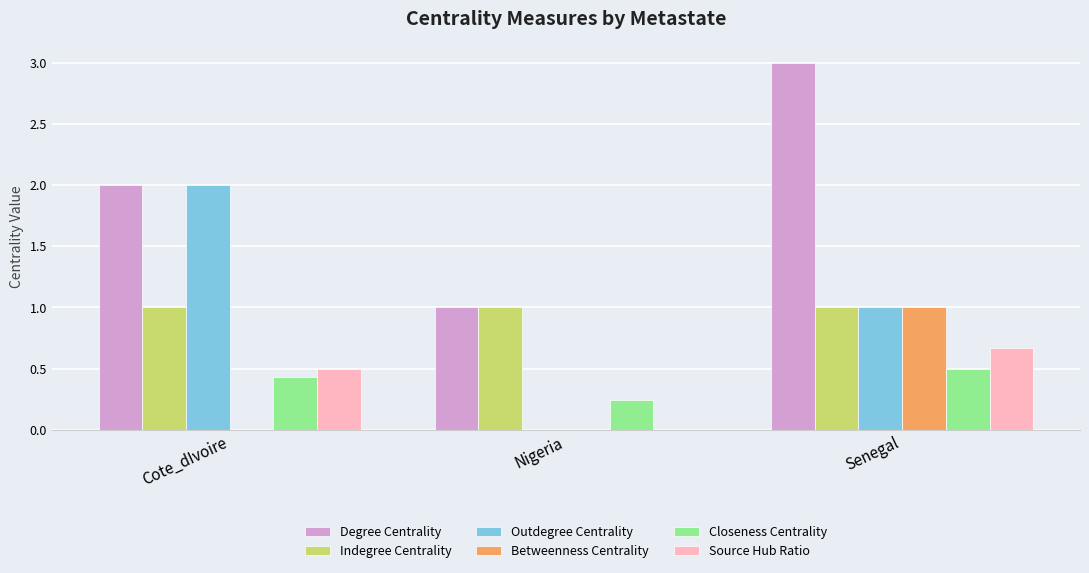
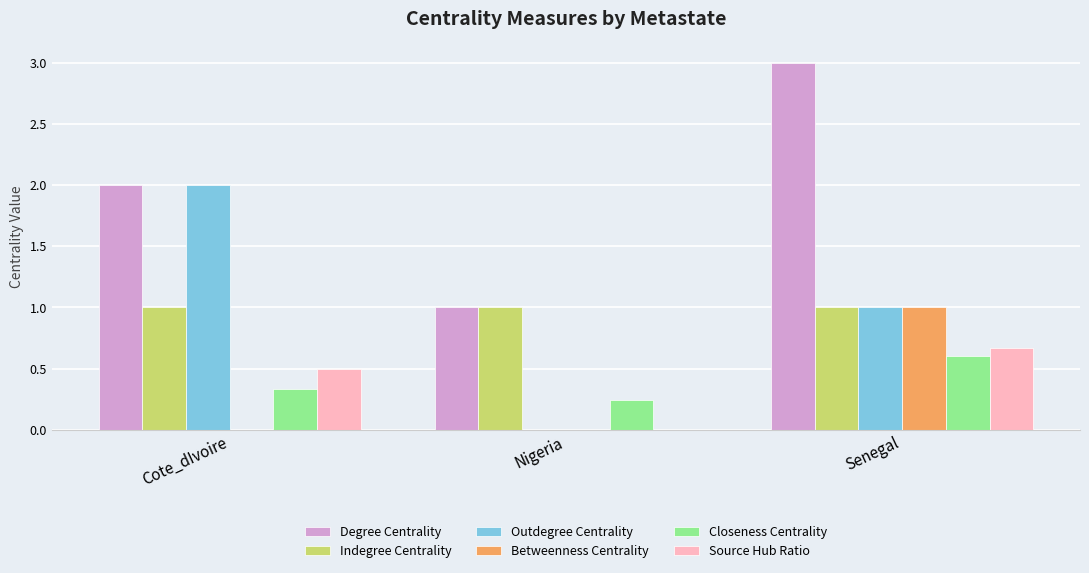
  {
    "Indegree Centrality": {
      "Cote_dIvoire": 1.00,
      "Nigeria": 1.00,
      "Senegal": 1.00
    },
    "Outdegree Centrality": {
      "Cote_dIvoire": 2.00,
      "Nigeria": 0.00,
      "Senegal": 1.00
    },
    "Betweenness Centrality": {
      "Cote_dIvoire": 0.00,
      "Nigeria": 0.00,
      "Senegal": 1.00
    },
    "Closeness Centrality": {
-     "Cote_dIvoire": 0.43,
+     "Cote_dIvoire": 0.33,
      "Nigeria": 0.24,
-     "Senegal": 0.5
+     "Senegal": 0.6
    }
  }
